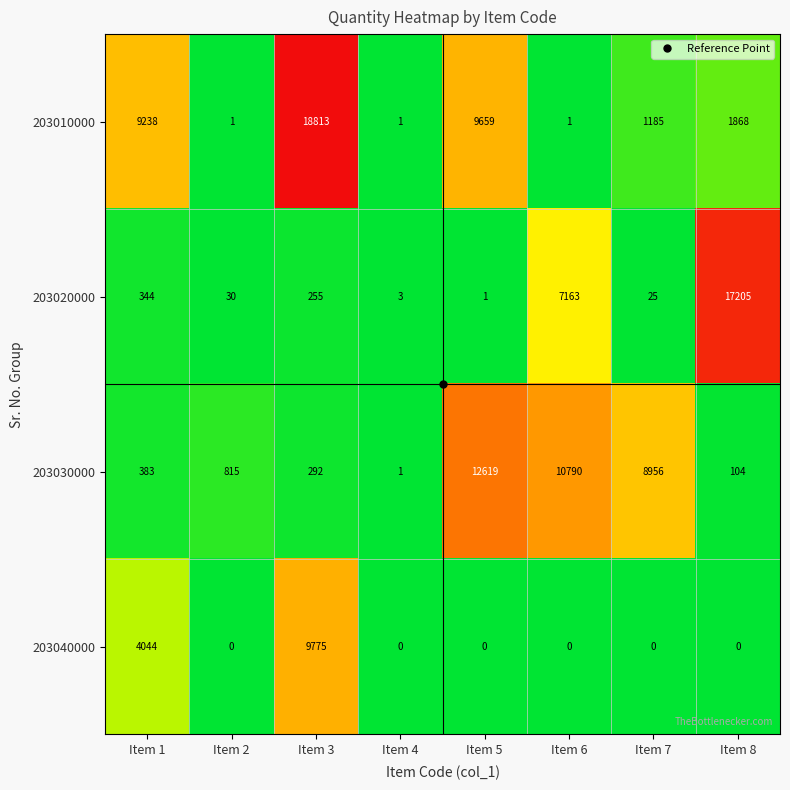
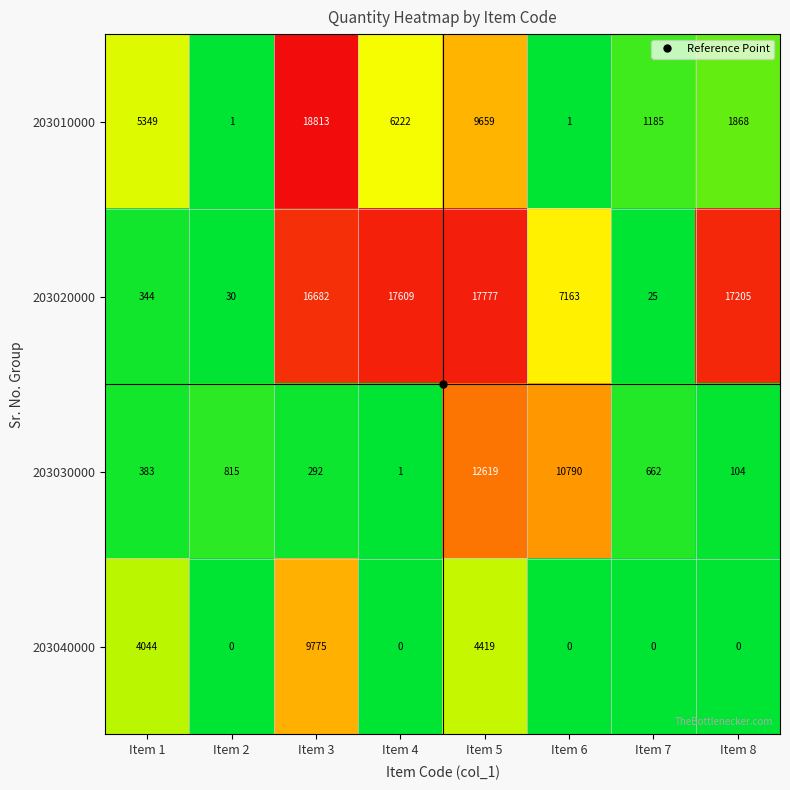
  {
    "203010000": {
-     "Item 1": 9238,
+     "Item 1": 5349,
      "Item 2": 1,
      "Item 3": 18813,
-     "Item 4": 1,
+     "Item 4": 6222,
      "Item 5": 9659,
      "Item 6": 1,
      "Item 7": 1185,
      "Item 8": 1868
    },
    "203020000": {
      "Item 1": 344,
      "Item 2": 30,
-     "Item 3": 255,
-     "Item 4": 3,
-     "Item 5": 1,
+     "Item 3": 16682,
+     "Item 4": 17609,
+     "Item 5": 17777,
      "Item 6": 7163,
      "Item 7": 25,
      "Item 8": 17205
    },
    "203030000": {
      "Item 1": 383,
      "Item 2": 815,
      "Item 3": 292,
      "Item 4": 1,
      "Item 5": 12619,
      "Item 6": 10790,
-     "Item 7": 8956,
+     "Item 7": 662,
      "Item 8": 104
    },
    "203040000": {
      "Item 1": 4044,
      "Item 2": 0,
      "Item 3": 9775,
      "Item 4": 0,
-     "Item 5": 0,
+     "Item 5": 4419,
      "Item 6": 0,
      "Item 7": 0
    }
  }
